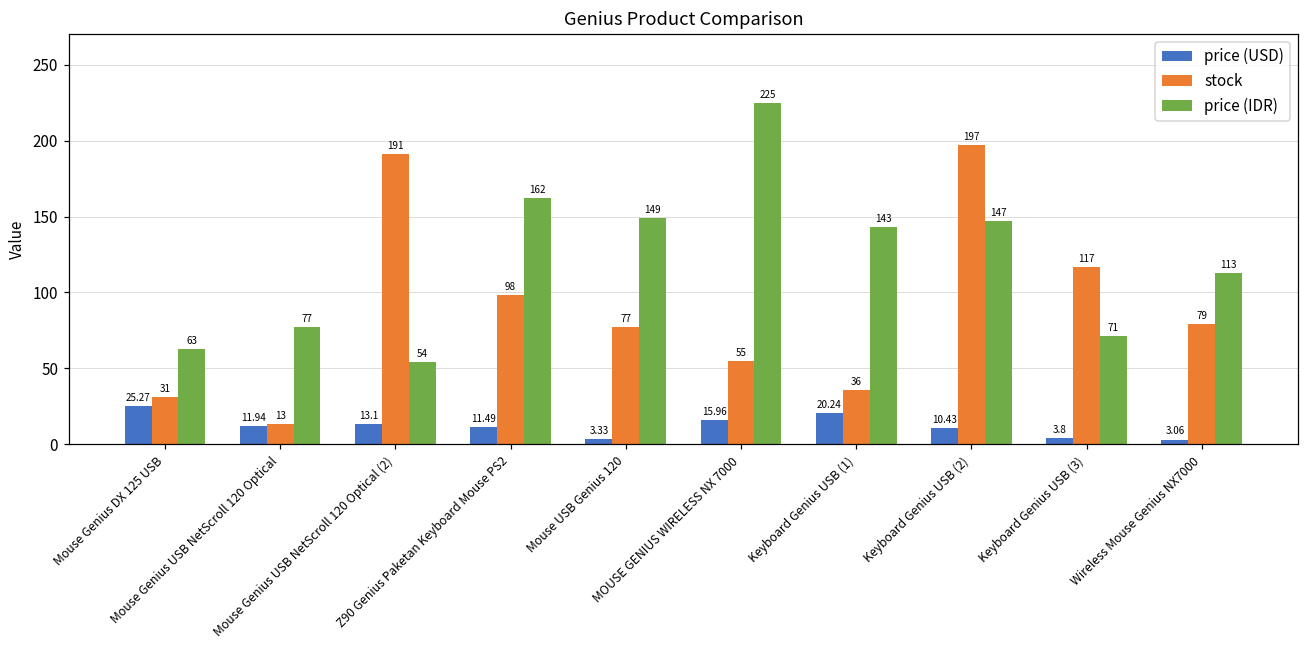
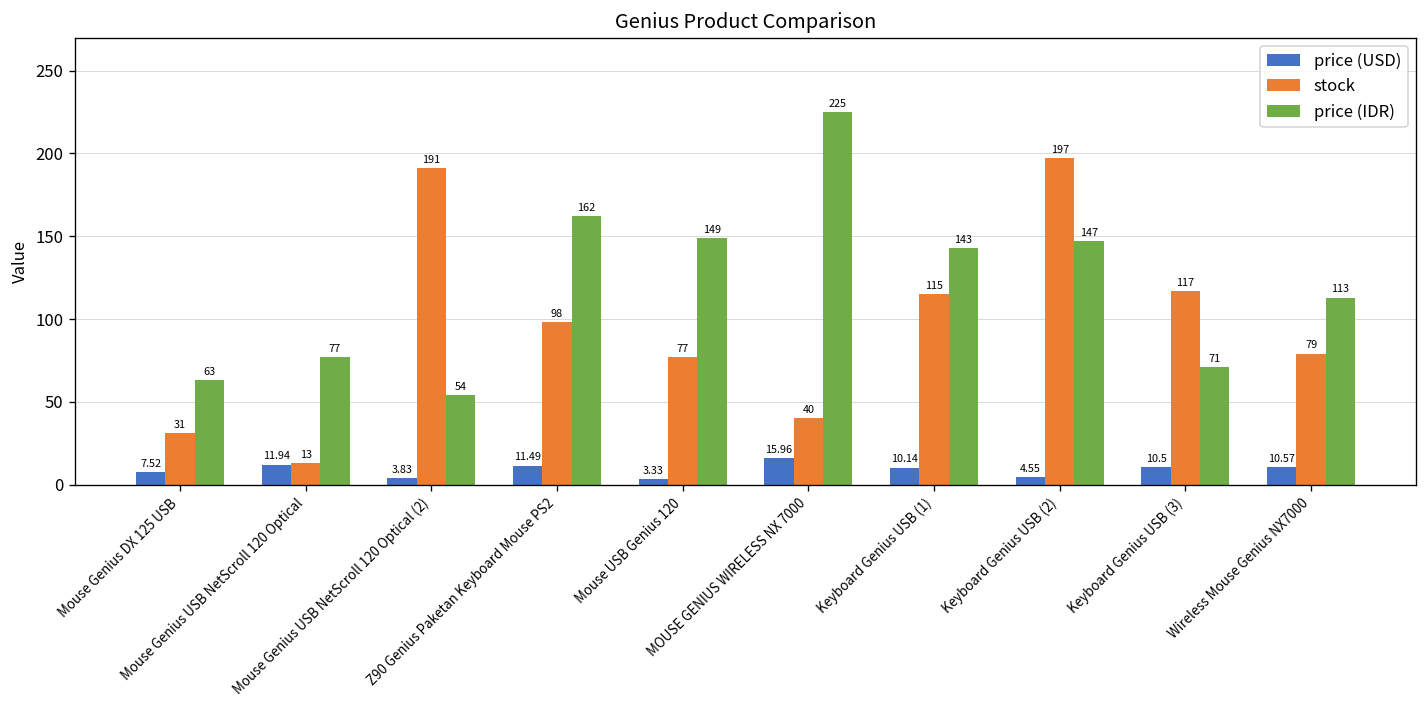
  {
    "price (USD)": {
-     "Mouse Genius DX 125 USB": 25.27,
+     "Mouse Genius DX 125 USB": 7.52,
      "Mouse Genius USB NetScroll 120 Optical": 11.94,
-     "Mouse Genius USB NetScroll 120 Optical (2)": 13.1,
+     "Mouse Genius USB NetScroll 120 Optical (2)": 3.83,
      "Z90 Genius Paketan Keyboard Mouse PS2": 11.49,
      "Mouse USB Genius 120": 3.33,
      "MOUSE GENIUS WIRELESS NX 7000": 15.96,
-     "Keyboard Genius USB (1)": 20.24,
-     "Keyboard Genius USB (2)": 10.43,
-     "Keyboard Genius USB (3)": 3.8,
-     "Wireless Mouse Genius NX7000": 3.06
+     "Keyboard Genius USB (1)": 10.14,
+     "Keyboard Genius USB (2)": 4.55,
+     "Keyboard Genius USB (3)": 10.5,
+     "Wireless Mouse Genius NX7000": 10.57
    },
    "stock": {
      "Mouse Genius DX 125 USB": 31,
      "Mouse Genius USB NetScroll 120 Optical": 13,
      "Mouse Genius USB NetScroll 120 Optical (2)": 191,
      "Z90 Genius Paketan Keyboard Mouse PS2": 98,
      "Mouse USB Genius 120": 77,
-     "MOUSE GENIUS WIRELESS NX 7000": 55,
-     "Keyboard Genius USB (1)": 36,
+     "MOUSE GENIUS WIRELESS NX 7000": 40,
+     "Keyboard Genius USB (1)": 115,
      "Keyboard Genius USB (2)": 197,
      "Keyboard Genius USB (3)": 117,
      "Wireless Mouse Genius NX7000": 79
    },
    "price (IDR)": {
      "Mouse Genius DX 125 USB": 63,
      "Mouse Genius USB NetScroll 120 Optical": 77,
      "Mouse Genius USB NetScroll 120 Optical (2)": 54,
      "Z90 Genius Paketan Keyboard Mouse PS2": 162,
      "Mouse USB Genius 120": 149,
      "MOUSE GENIUS WIRELESS NX 7000": 225,
      "Keyboard Genius USB (1)": 143,
      "Keyboard Genius USB (2)": 147,
      "Keyboard Genius USB (3)": 71,
      "Wireless Mouse Genius NX7000": 113
    }
  }
